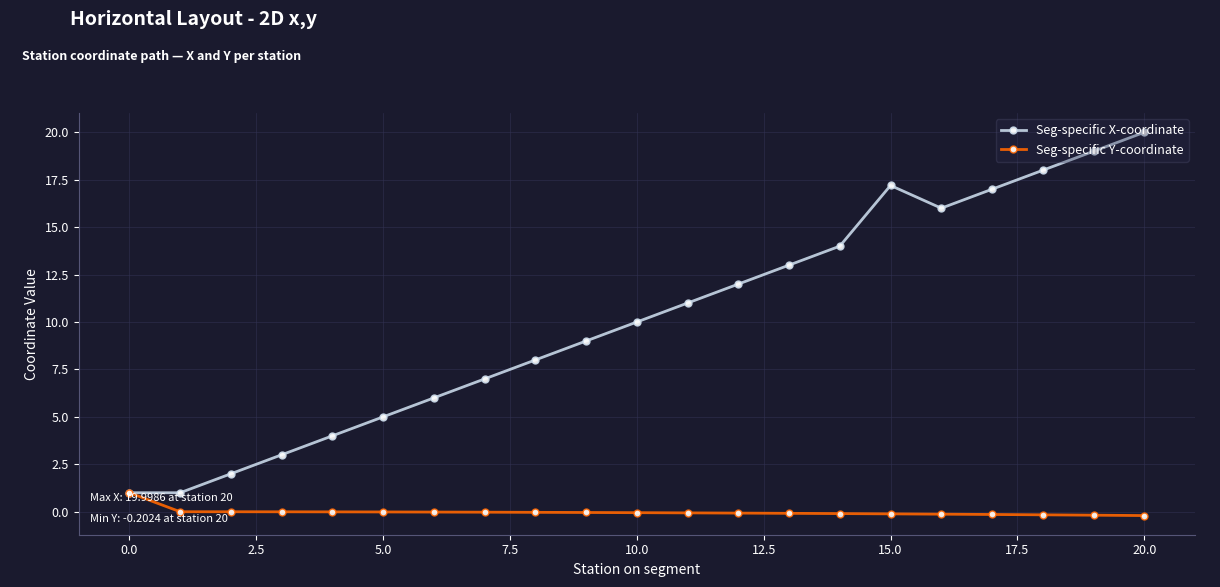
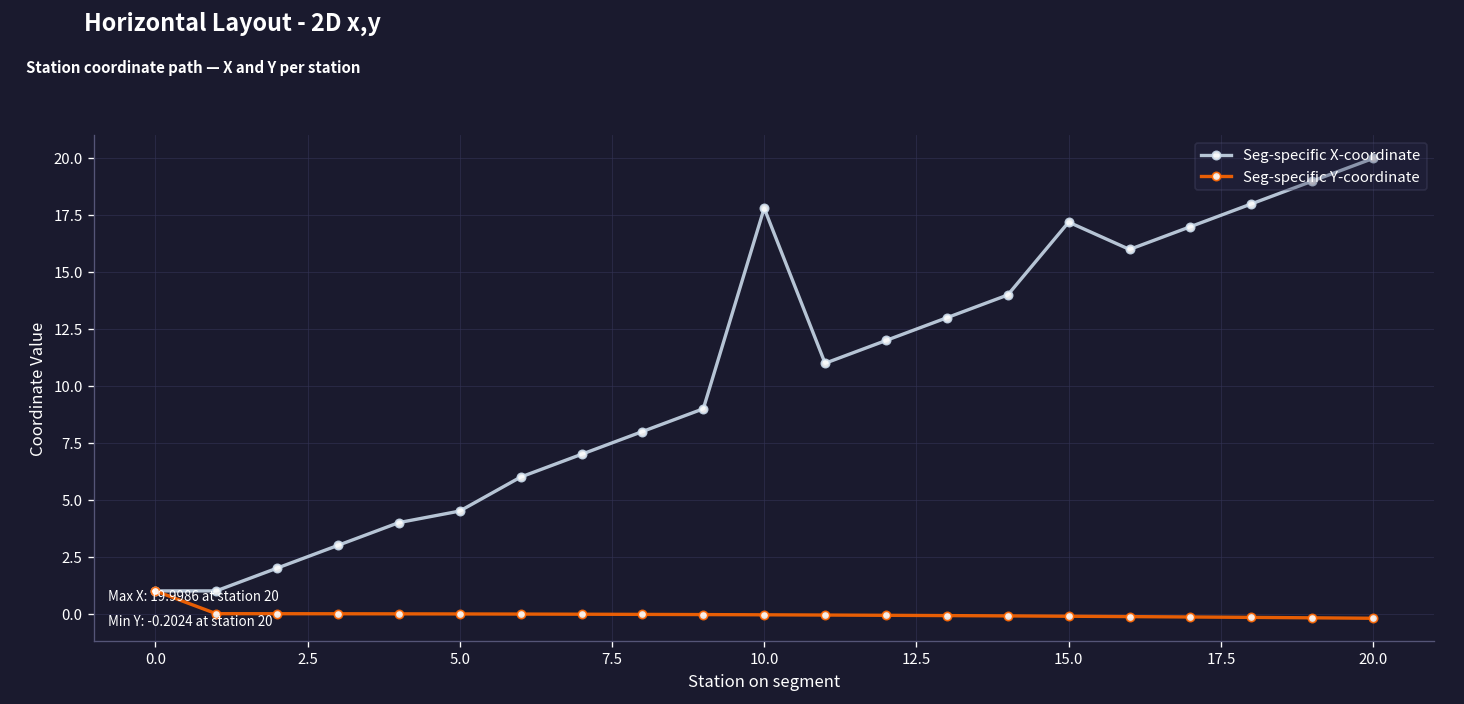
  {
    "Seg-specific X-coordinate": {
-     "5.0": 5.0,
-     "10.0": 10.0,
+     "5.0": 4.5,
+     "10.0": 17.8,
      "15.0": 17.2
    },
    "Seg-specific Y-coordinate": {
      "5.0": 0.0,
      "10.0": -0.1,
      "15.0": -0.1,
      "20.0": -0.2
    }
  }
